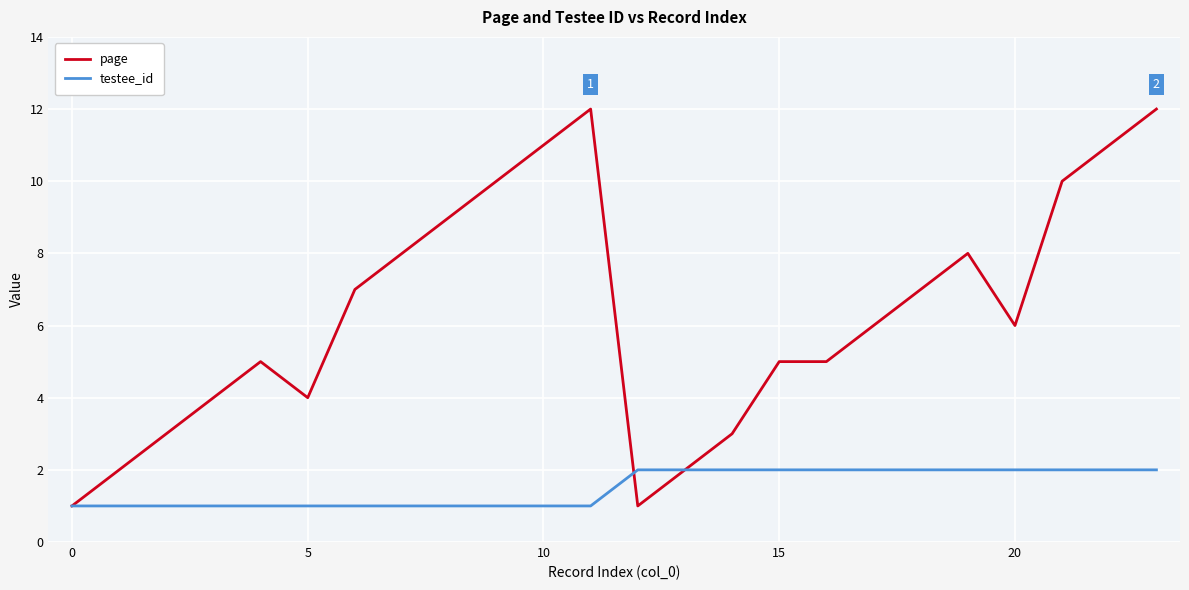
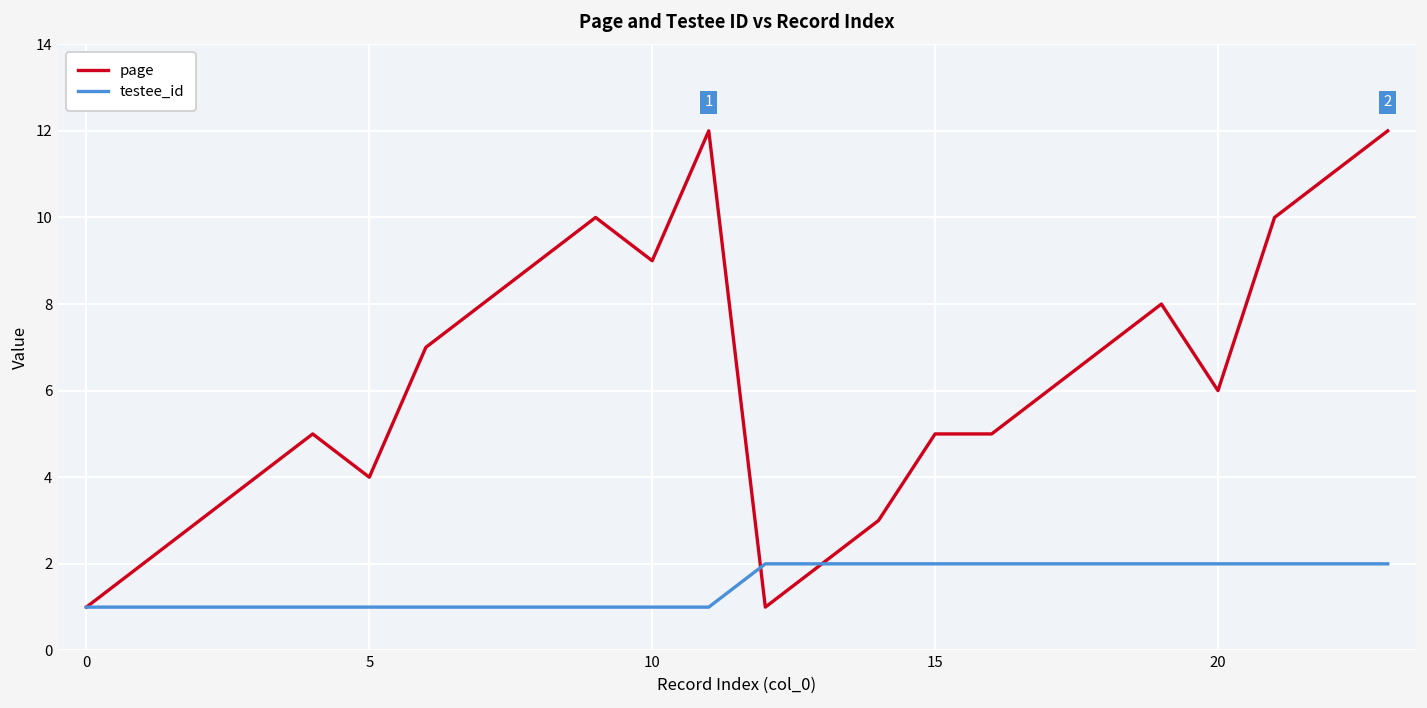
  {
    "page": {
      "5": 4,
-     "10": 11,
+     "10": 9,
      "15": 5,
      "20": 6
    },
    "testee_id": {
      "5": 1,
      "10": 1,
      "15": 2,
      "20": 2
    }
  }
